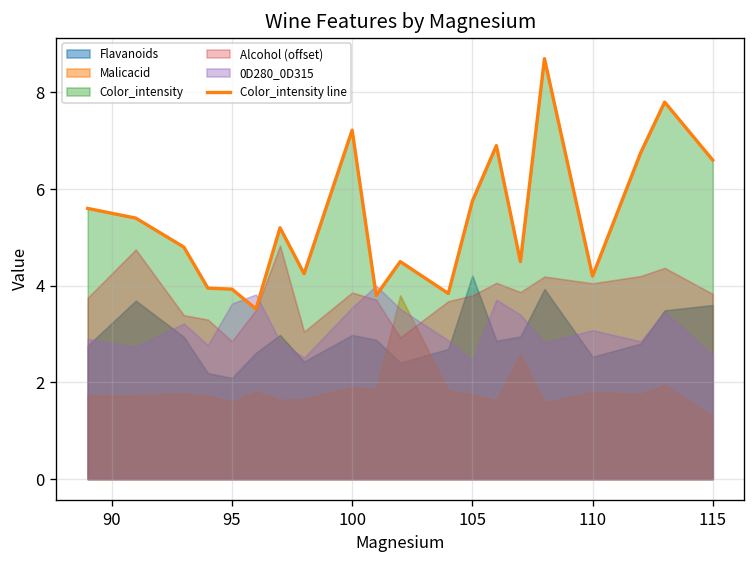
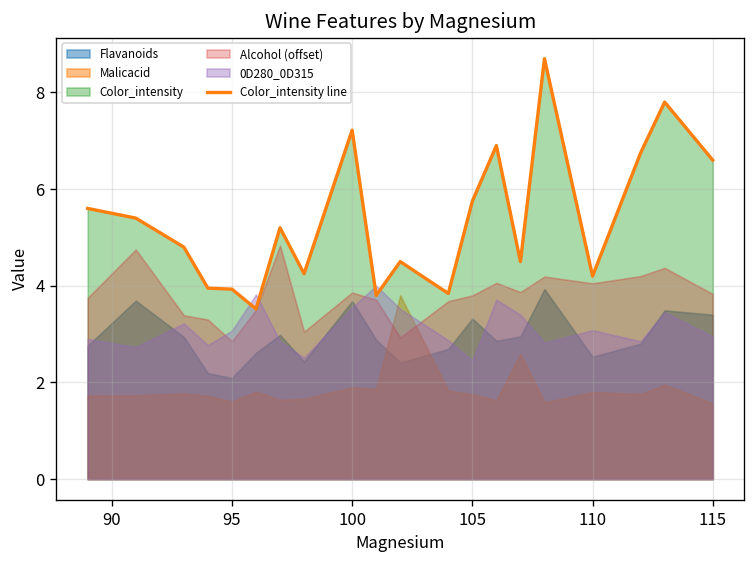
  {
    "Flavanoids": {
      "95": 2.1,
-     "100": 3.0,
-     "105": 4.2,
+     "100": 3.7,
+     "105": 3.3,
      "110": 2.5,
-     "115": 3.6
+     "115": 3.4
    },
    "Malicacid": {
      "95": 1.6,
      "100": 1.9,
      "105": 1.8,
      "110": 1.8,
-     "115": 1.3
+     "115": 1.6
    },
    "Color_intensity": {
      "95": 3.9,
      "100": 7.2,
      "105": 5.8,
      "110": 4.2,
      "115": 6.6
    },
    "Alcohol (offset)": {
      "95": 2.8,
      "100": 3.9,
      "105": 3.8,
      "110": 4.1,
      "115": 3.8
    },
    "0D280_0D315": {
-     "95": 3.6,
+     "95": 3.1,
      "100": 3.6,
      "105": 2.5,
      "110": 3.1,
-     "115": 2.6
+     "115": 3.0
    }
  }
